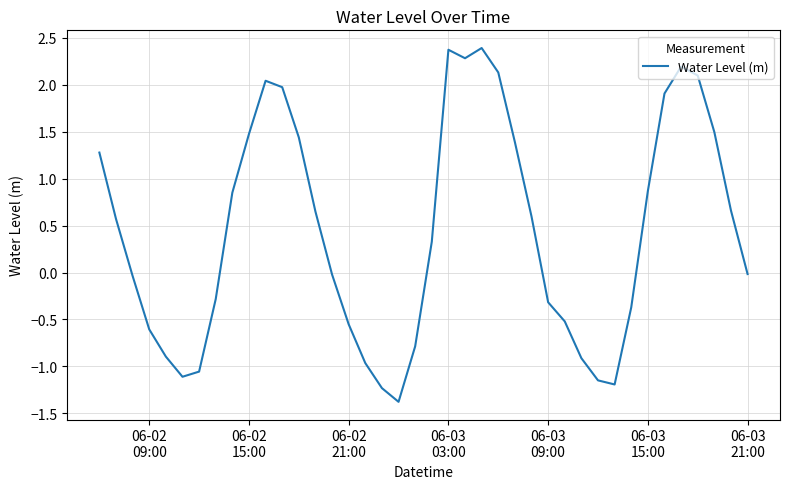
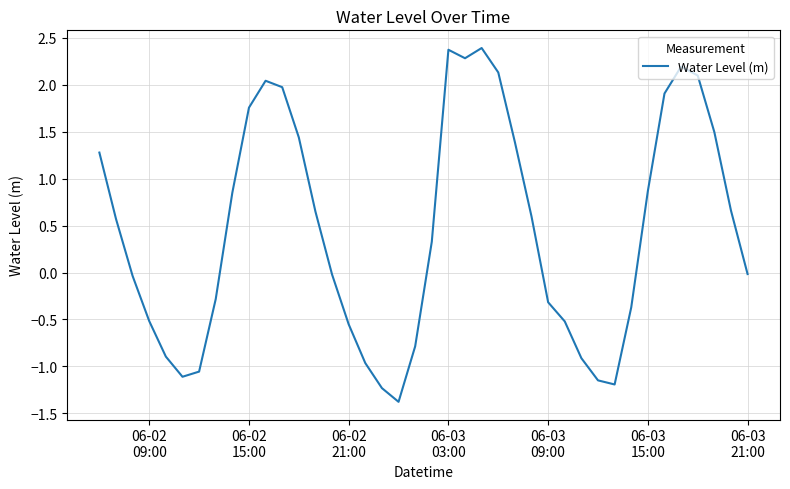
  {
-   "06-02 09:00": -0.6,
-   "06-02 15:00": 1.5,
+   "06-02 09:00": -0.5,
+   "06-02 15:00": 1.8,
    "06-02 21:00": -0.6,
    "06-03 03:00": 2.4,
    "06-03 09:00": -0.3,
    "06-03 15:00": 0.9,
    "06-03 21:00": 0.0
  }
